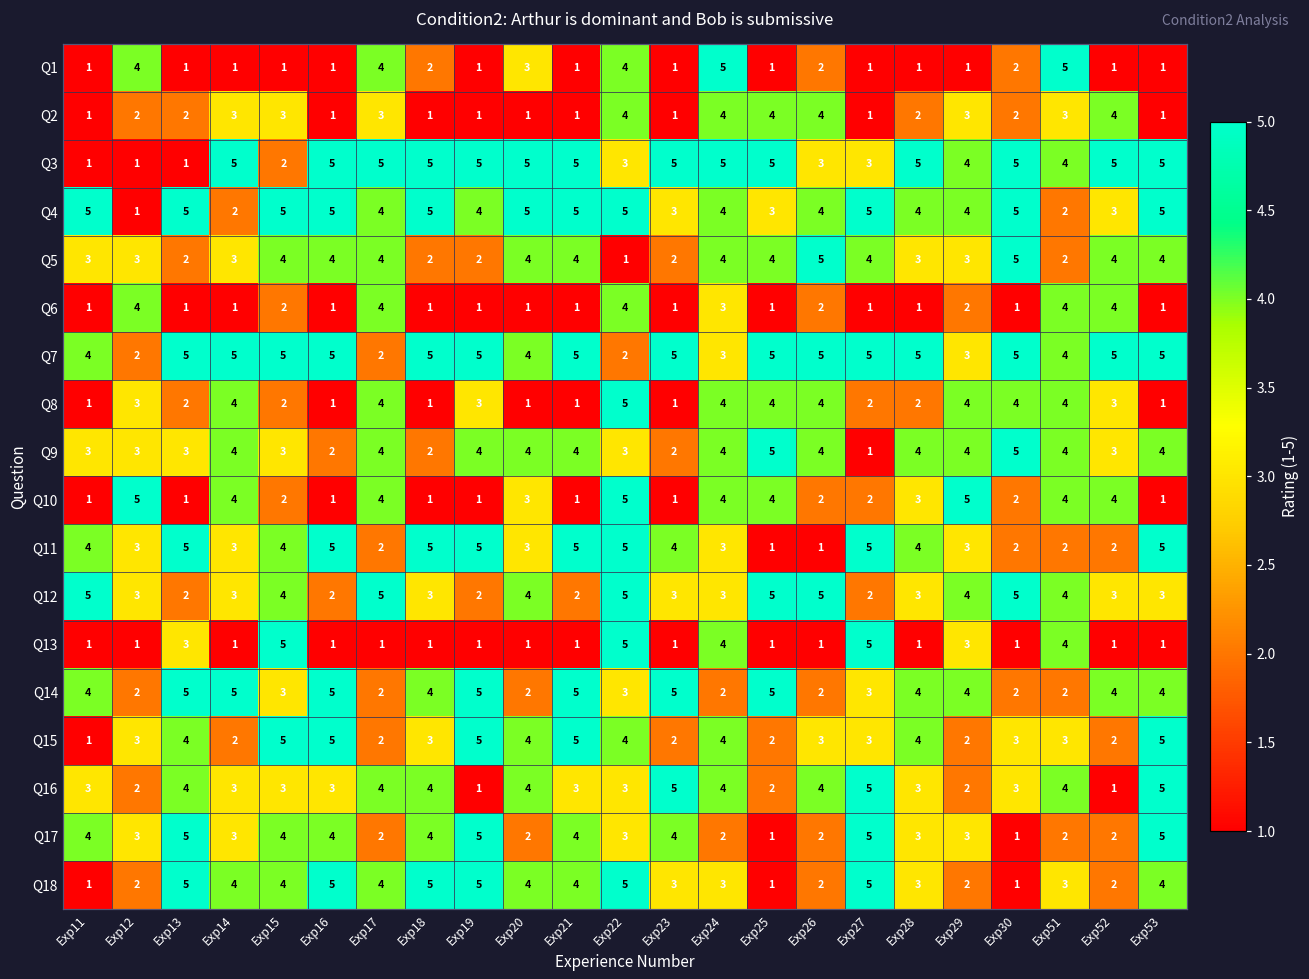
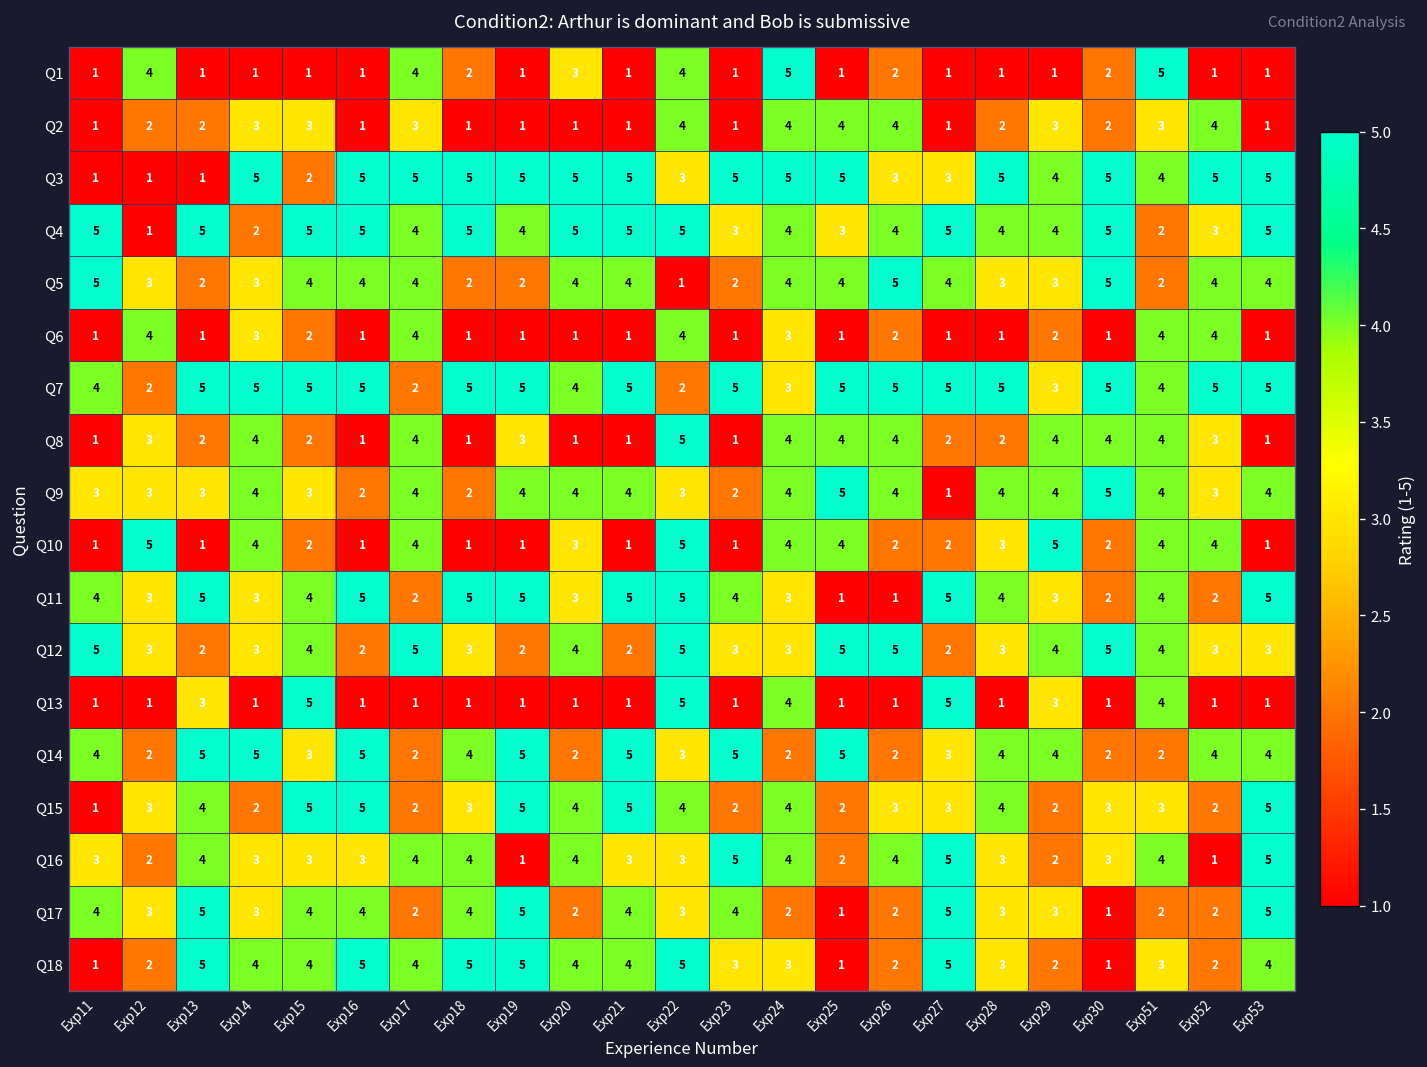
  {
    "Q5": {
-     "Exp11": 3,
+     "Exp11": 5,
      "Exp12": 3,
      "Exp13": 2,
      "Exp14": 3,
      "Exp15": 4,
      "Exp16": 4,
      "Exp17": 4,
      "Exp18": 2,
      "Exp19": 2,
      "Exp20": 4,
      "Exp21": 4,
      "Exp22": 1,
      "Exp23": 2,
      "Exp24": 4,
      "Exp25": 4,
      "Exp26": 5,
      "Exp27": 4,
      "Exp28": 3,
      "Exp29": 3,
      "Exp30": 5,
      "Exp51": 2,
      "Exp52": 4,
      "Exp53": 4
    },
    "Q6": {
      "Exp11": 1,
      "Exp12": 4,
      "Exp13": 1,
-     "Exp14": 1,
+     "Exp14": 3,
      "Exp15": 2,
      "Exp16": 1,
      "Exp17": 4,
      "Exp18": 1,
      "Exp19": 1,
      "Exp20": 1,
      "Exp21": 1,
      "Exp22": 4,
      "Exp23": 1,
      "Exp24": 3,
      "Exp25": 1,
      "Exp26": 2,
      "Exp27": 1,
      "Exp28": 1,
      "Exp29": 2,
      "Exp30": 1,
      "Exp51": 4,
      "Exp52": 4,
      "Exp53": 1
    },
    "Q11": {
      "Exp11": 4,
      "Exp12": 3,
      "Exp13": 5,
      "Exp14": 3,
      "Exp15": 4,
      "Exp16": 5,
      "Exp17": 2,
      "Exp18": 5,
      "Exp19": 5,
      "Exp20": 3,
      "Exp21": 5,
      "Exp22": 5,
      "Exp23": 4,
      "Exp24": 3,
      "Exp25": 1,
      "Exp26": 1,
      "Exp27": 5,
      "Exp28": 4,
      "Exp29": 3,
      "Exp30": 2,
-     "Exp51": 2,
+     "Exp51": 4,
      "Exp52": 2,
      "Exp53": 5
    }
  }
